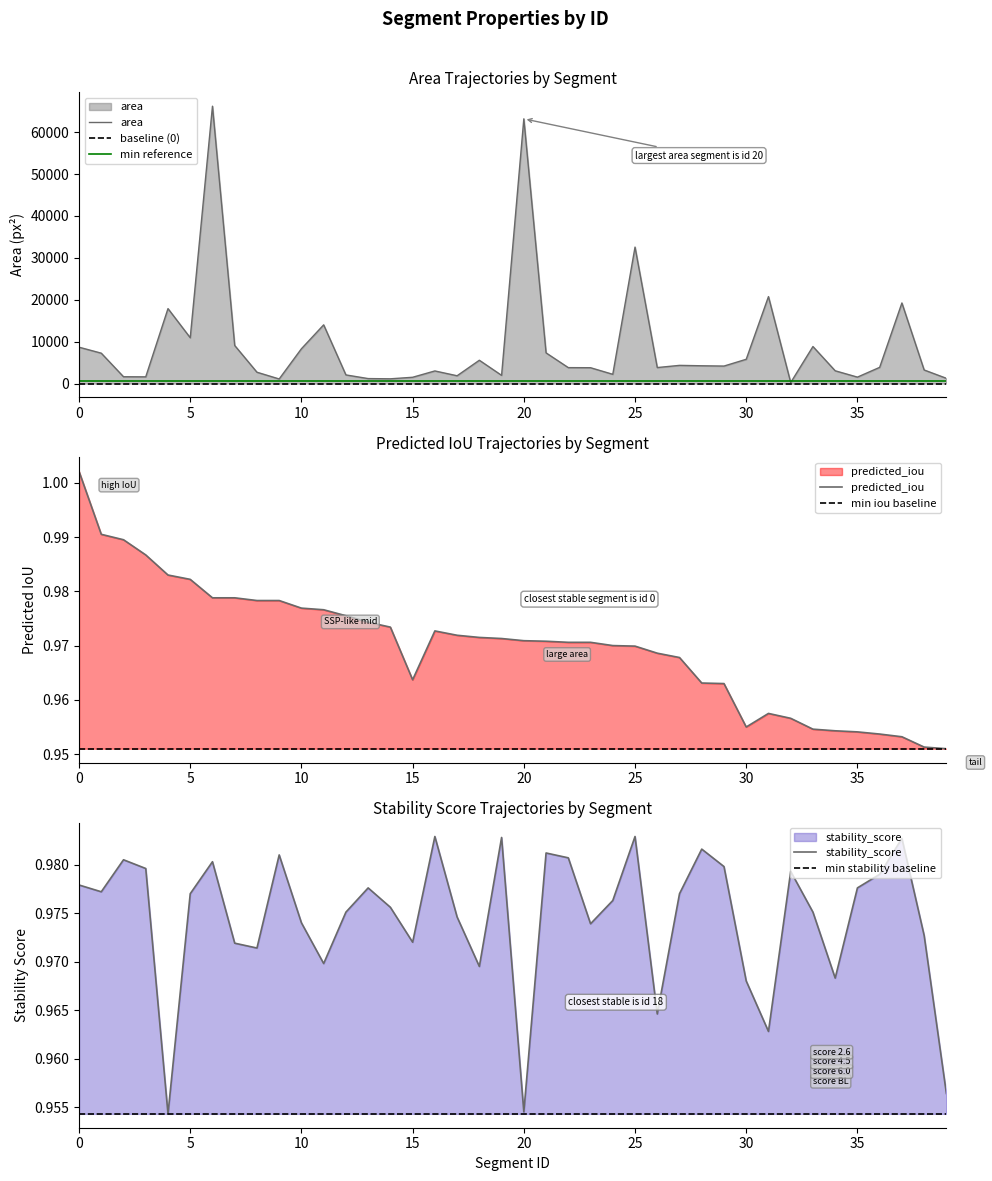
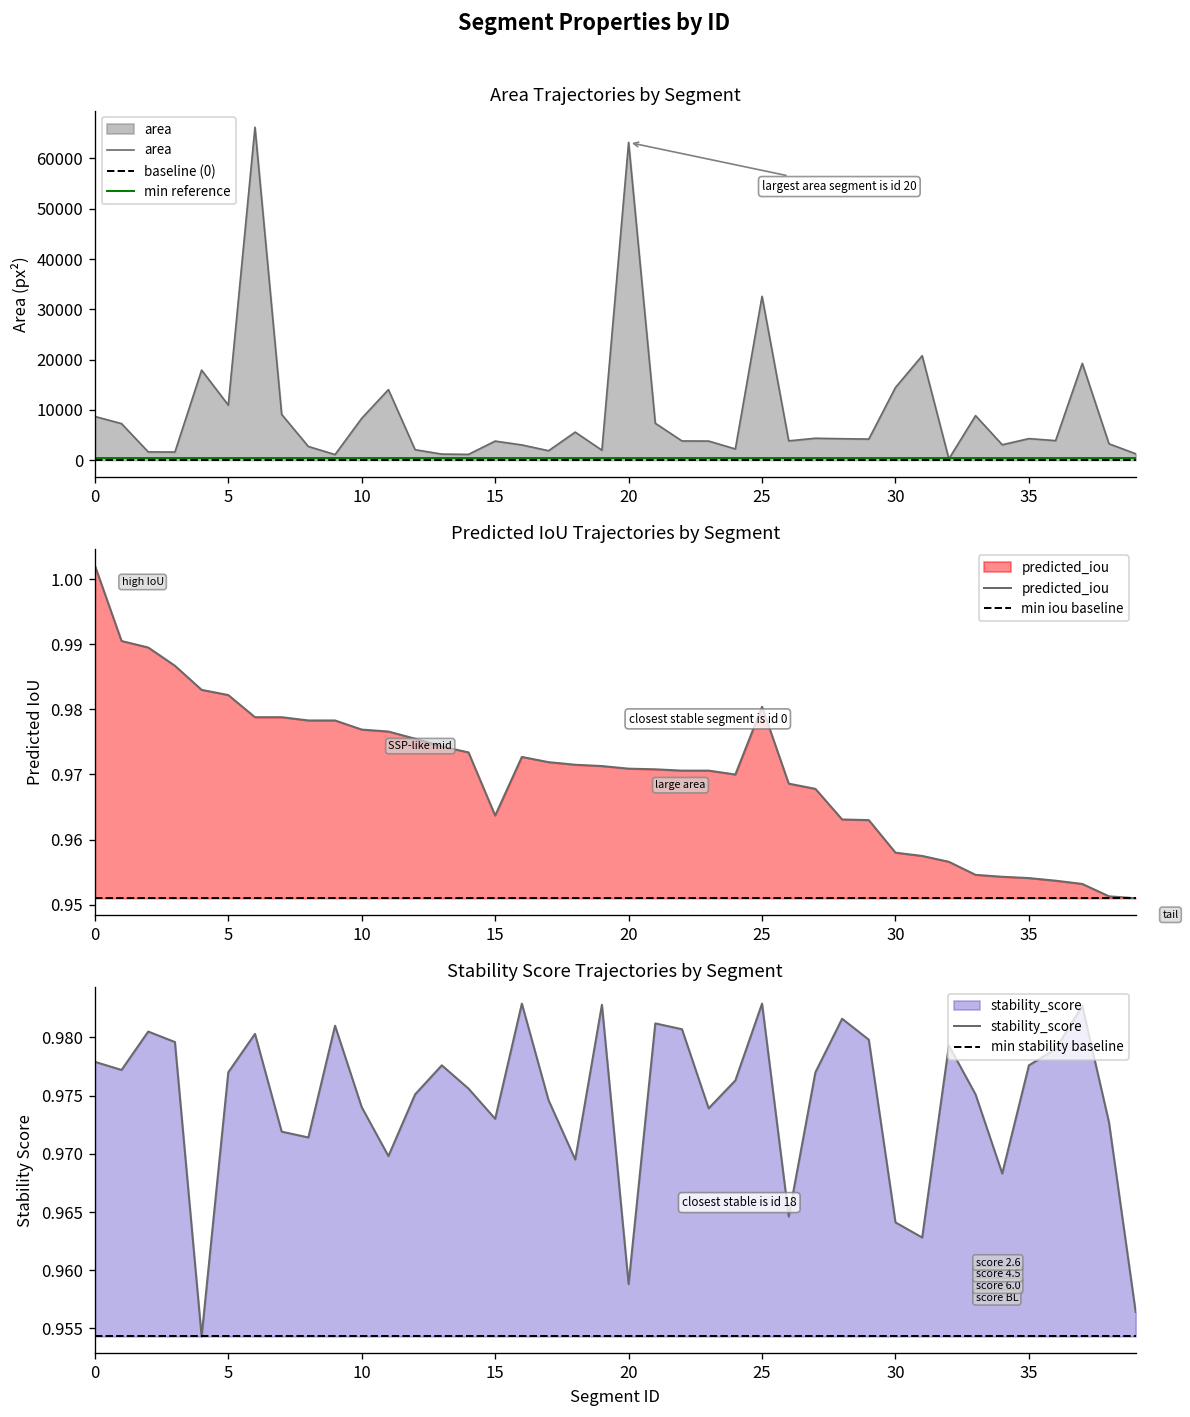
  {
    "Area Trajectories by Segment": {
      "area": {
        "0": 9000,
        "5": 11000,
        "10": 8000,
-       "15": 2000,
+       "15": 4000,
        "25": 33000,
-       "30": 6000,
-       "35": 2000
+       "30": 14000,
+       "35": 4000
      },
      "min reference": {
        "0": 1000,
        "5": 1000,
        "10": 1000,
        "15": 1000,
        "20": 1000,
        "25": 1000,
        "30": 1000,
        "35": 1000
      }
    },
    "Predicted IoU Trajectories by Segment": {
      "0": 1.002,
      "5": 0.982,
      "10": 0.977,
      "15": 0.964,
      "20": 0.971,
-     "25": 0.970,
-     "30": 0.955,
+     "25": 0.980,
+     "30": 0.958,
      "35": 0.954
    },
    "Stability Score Trajectories by Segment": {
      "0": 0.978,
      "5": 0.977,
      "10": 0.974,
-     "15": 0.972,
-     "20": 0.955,
+     "15": 0.973,
+     "20": 0.959,
      "25": 0.983,
-     "30": 0.968,
+     "30": 0.964,
      "35": 0.978
    }
  }
